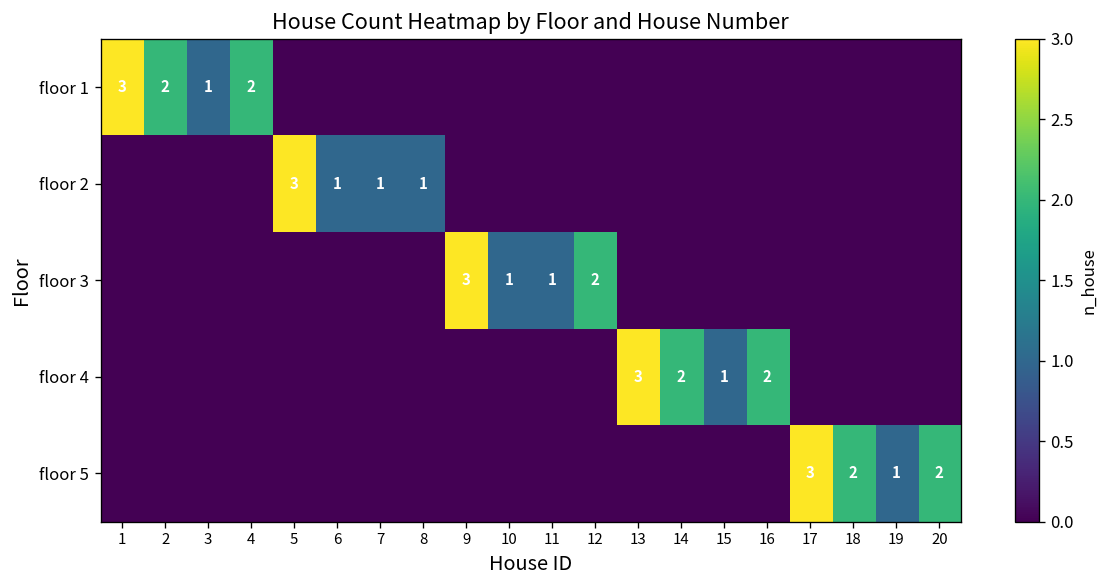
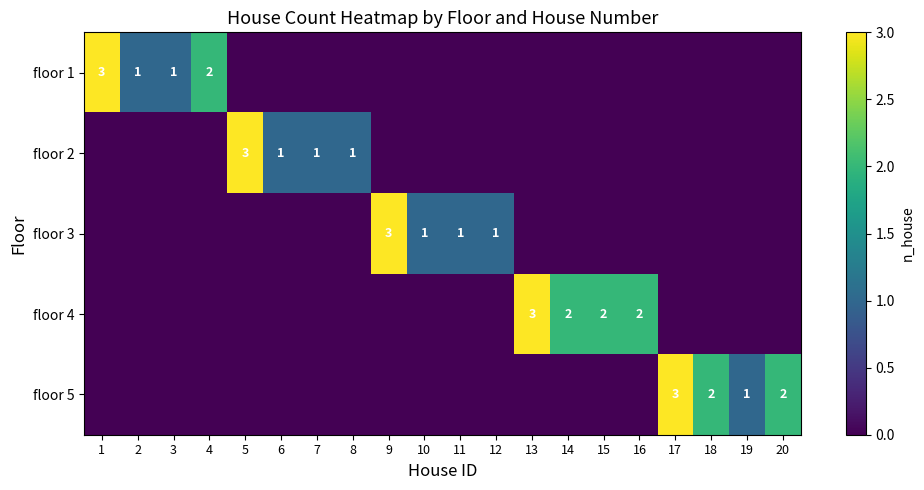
  {
    "floor 1": {
      "1": 3,
-     "2": 2,
+     "2": 1,
      "3": 1,
      "4": 2
    },
    "floor 2": {
      "5": 3,
      "6": 1,
      "7": 1,
      "8": 1
    },
    "floor 3": {
      "9": 3,
      "10": 1,
      "11": 1,
-     "12": 2
+     "12": 1
    },
    "floor 4": {
      "13": 3,
      "14": 2,
-     "15": 1,
+     "15": 2,
      "16": 2
    },
    "floor 5": {
      "17": 3,
      "18": 2,
      "19": 1,
      "20": 2
    }
  }
